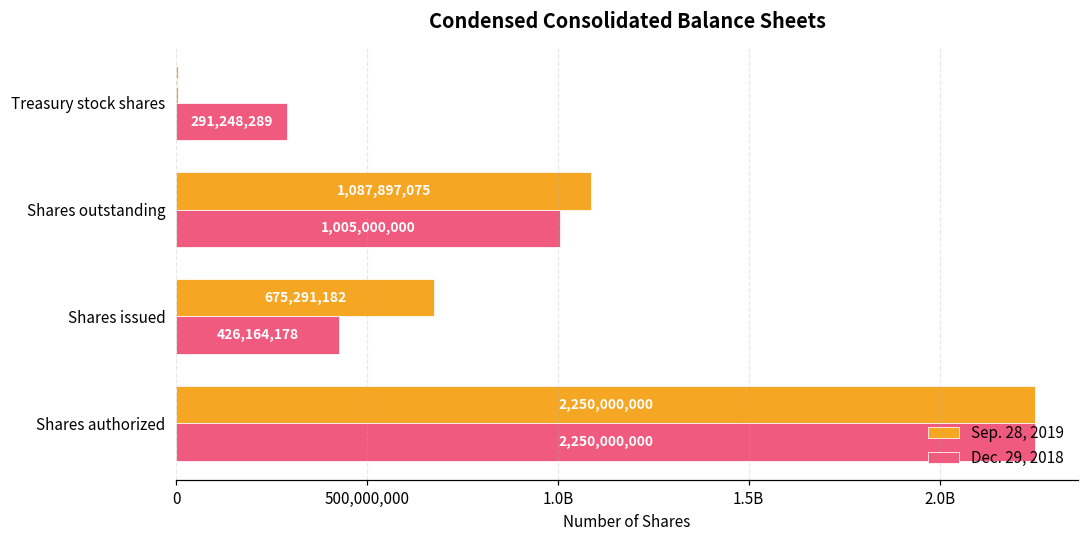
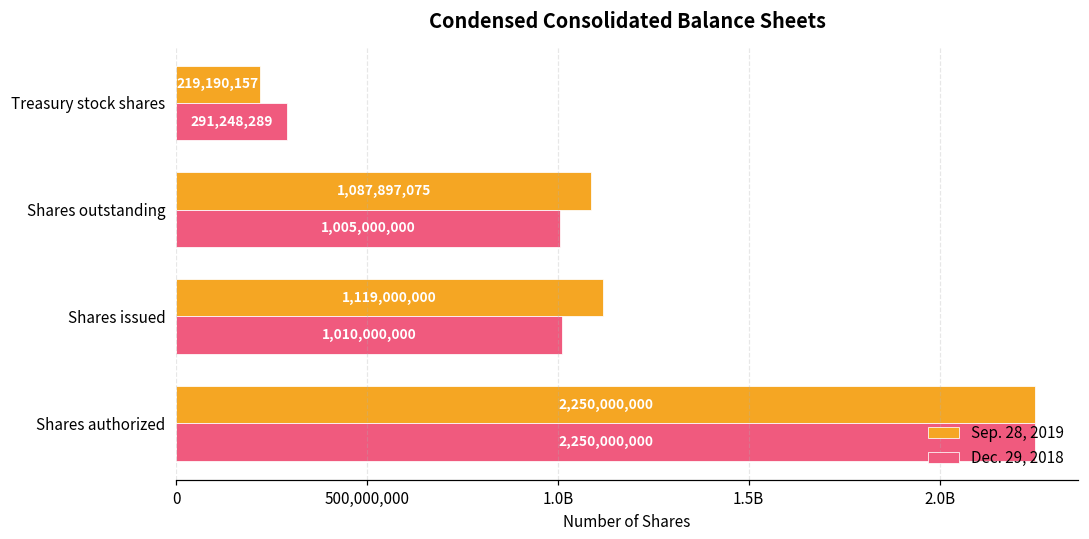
  {
    "Sep. 28, 2019": {
-     "Treasury stock shares": "10,000,000",
+     "Treasury stock shares": "220,000,000",
      "Shares outstanding": "1,087,897,075",
-     "Shares issued": "675,291,182",
+     "Shares issued": "1,119,000,000",
      "Shares authorized": "2,250,000,000"
    },
    "Dec. 29, 2018": {
      "Treasury stock shares": "291,248,289",
      "Shares outstanding": "1,005,000,000",
-     "Shares issued": "426,164,178",
+     "Shares issued": "1,010,000,000",
      "Shares authorized": "2,250,000,000"
    }
  }
